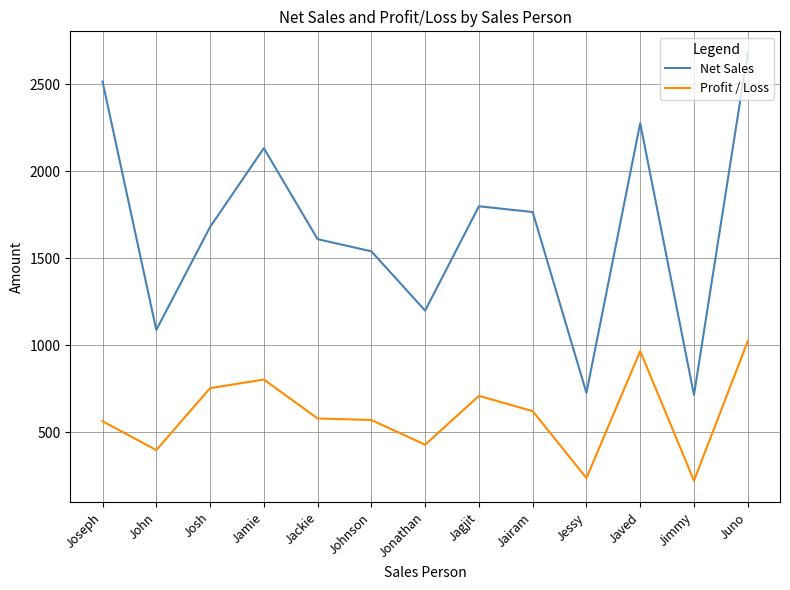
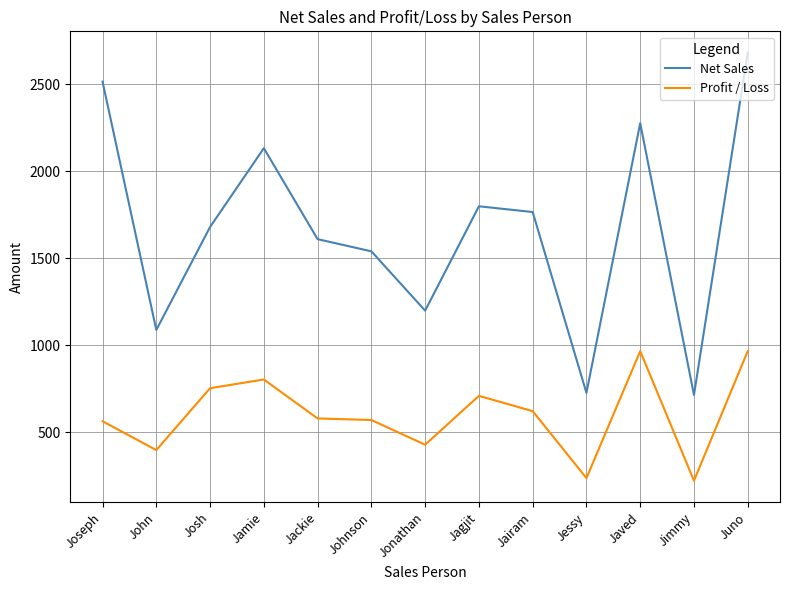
  {
    "Net Sales": {
      "Joseph": 2520,
      "John": 1090,
      "Josh": 1680,
      "Jamie": 2130,
      "Jackie": 1610,
      "Johnson": 1540,
      "Jonathan": 1200,
      "Jagjit": 1800,
      "Jairam": 1770,
      "Jessy": 730,
      "Javed": 2280,
      "Jimmy": 710
    },
    "Profit / Loss": {
      "Joseph": 560,
      "John": 400,
      "Josh": 750,
      "Jamie": 800,
      "Jackie": 580,
      "Johnson": 570,
      "Jonathan": 430,
      "Jagjit": 710,
      "Jairam": 620,
      "Jessy": 240,
      "Javed": 970,
      "Jimmy": 220,
-     "Juno": 1020
+     "Juno": 970
    }
  }
